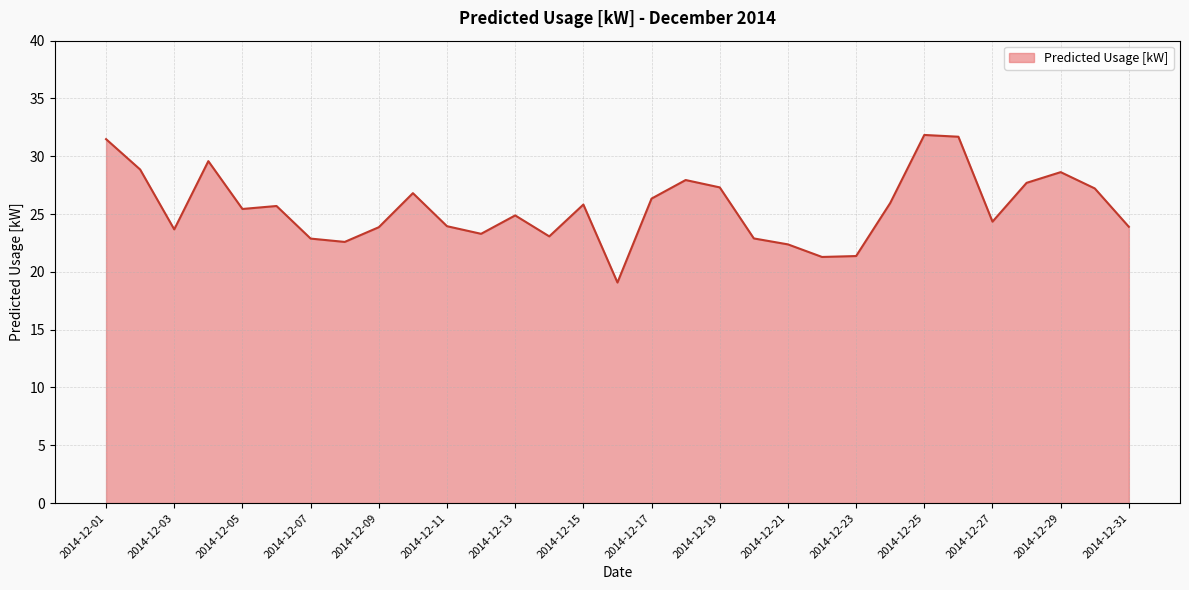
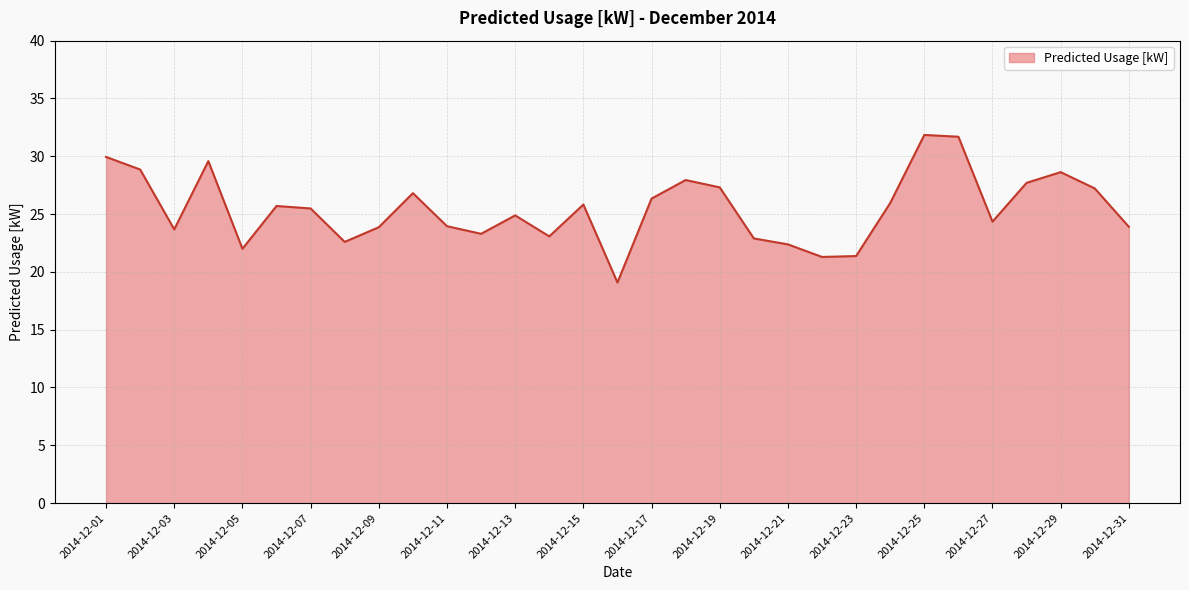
  {
-   "2014-12-01": 31.5,
+   "2014-12-01": 29.9,
    "2014-12-03": 23.7,
-   "2014-12-05": 25.4,
-   "2014-12-07": 22.9,
+   "2014-12-05": 22.0,
+   "2014-12-07": 25.5,
    "2014-12-09": 23.9,
    "2014-12-11": 24.0,
    "2014-12-13": 24.9,
    "2014-12-15": 25.8,
    "2014-12-17": 26.3,
    "2014-12-19": 27.3,
    "2014-12-21": 22.4,
    "2014-12-23": 21.4,
    "2014-12-25": 31.8,
    "2014-12-27": 24.3,
    "2014-12-29": 28.6,
    "2014-12-31": 23.9
  }
